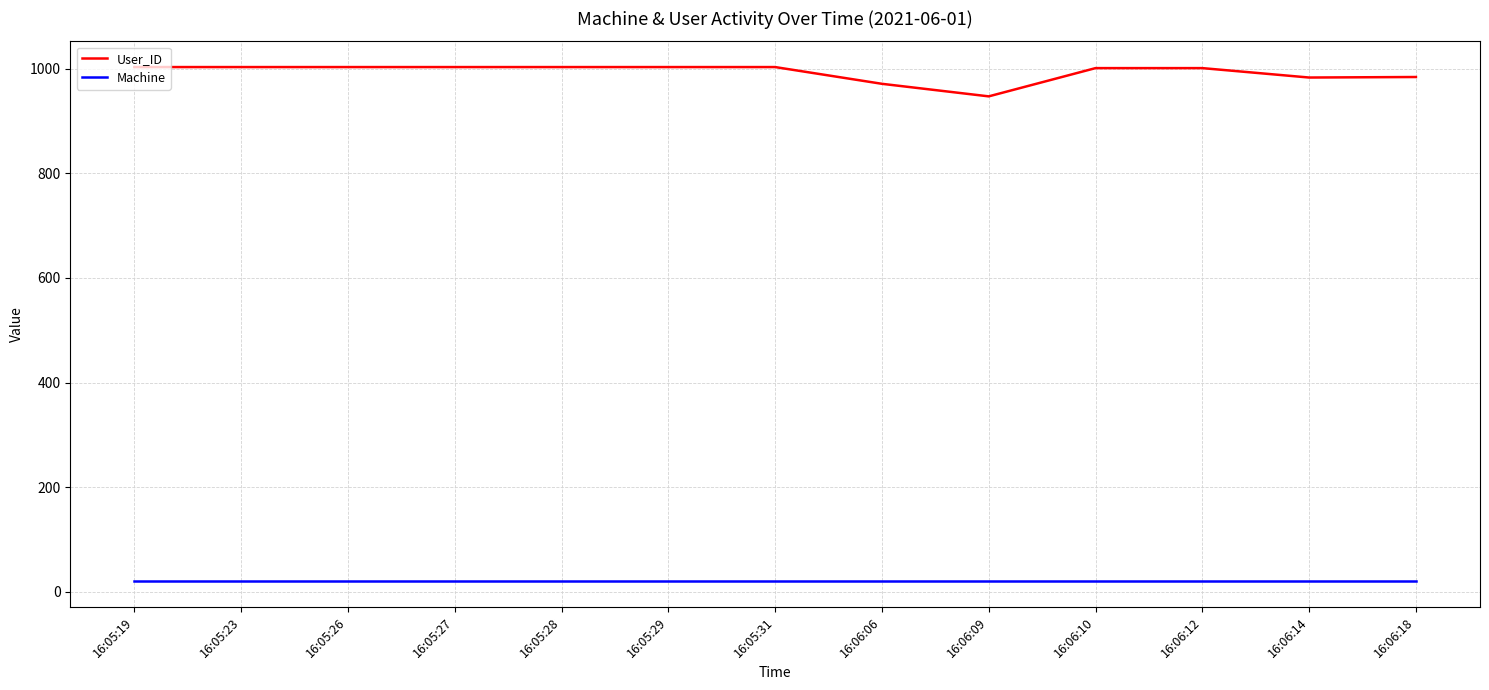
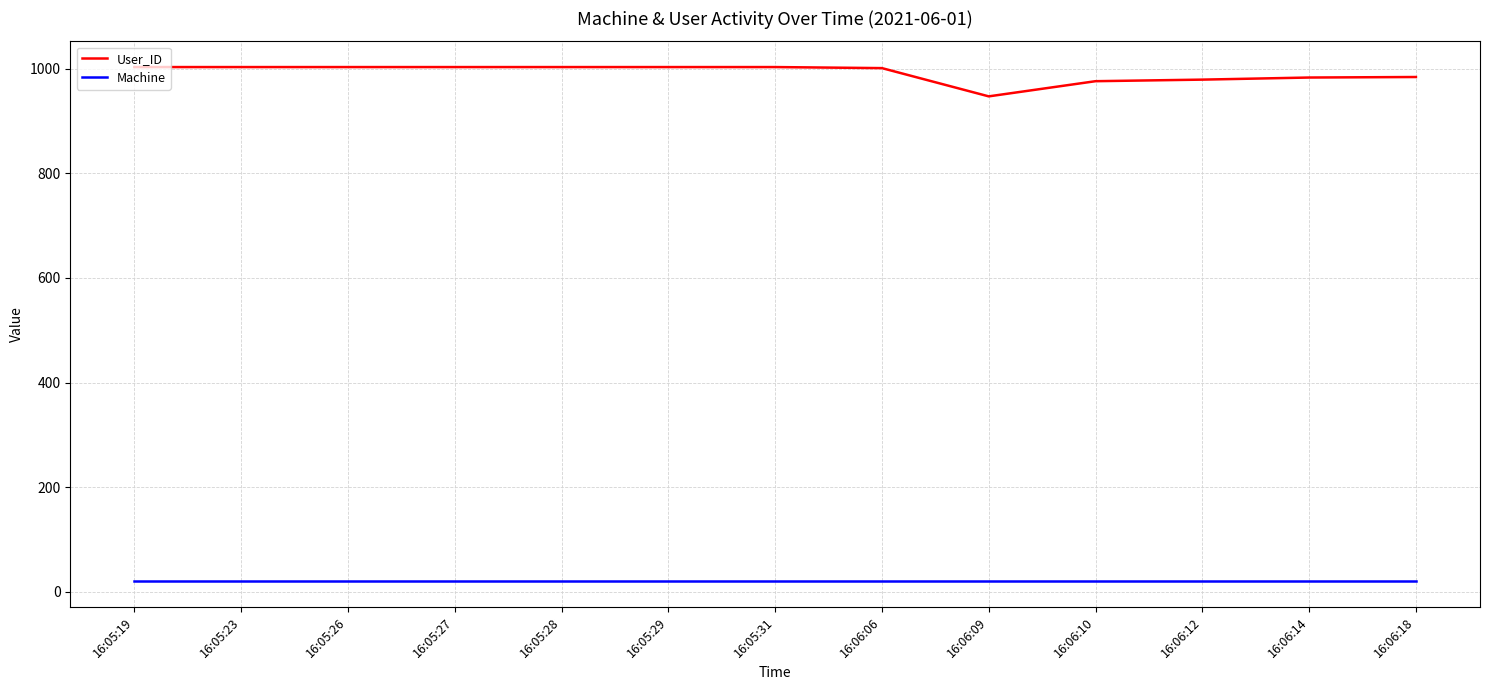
  {
    "User_ID": {
      "16:05:23": 1000,
      "16:05:26": 1000,
      "16:05:27": 1000,
      "16:05:28": 1000,
      "16:05:29": 1000,
      "16:05:31": 1000,
-     "16:06:06": 970,
+     "16:06:06": 1000,
      "16:06:09": 950,
-     "16:06:10": 1000,
-     "16:06:12": 1000,
+     "16:06:10": 980,
+     "16:06:12": 980,
      "16:06:14": 980,
      "16:06:18": 980
    },
    "Machine": {
      "16:05:19": 20,
      "16:05:23": 20,
      "16:05:26": 20,
      "16:05:27": 20,
      "16:05:28": 20,
      "16:05:29": 20,
      "16:05:31": 20,
      "16:06:06": 20,
      "16:06:09": 20,
      "16:06:10": 20,
      "16:06:12": 20,
      "16:06:14": 20,
      "16:06:18": 20
    }
  }
